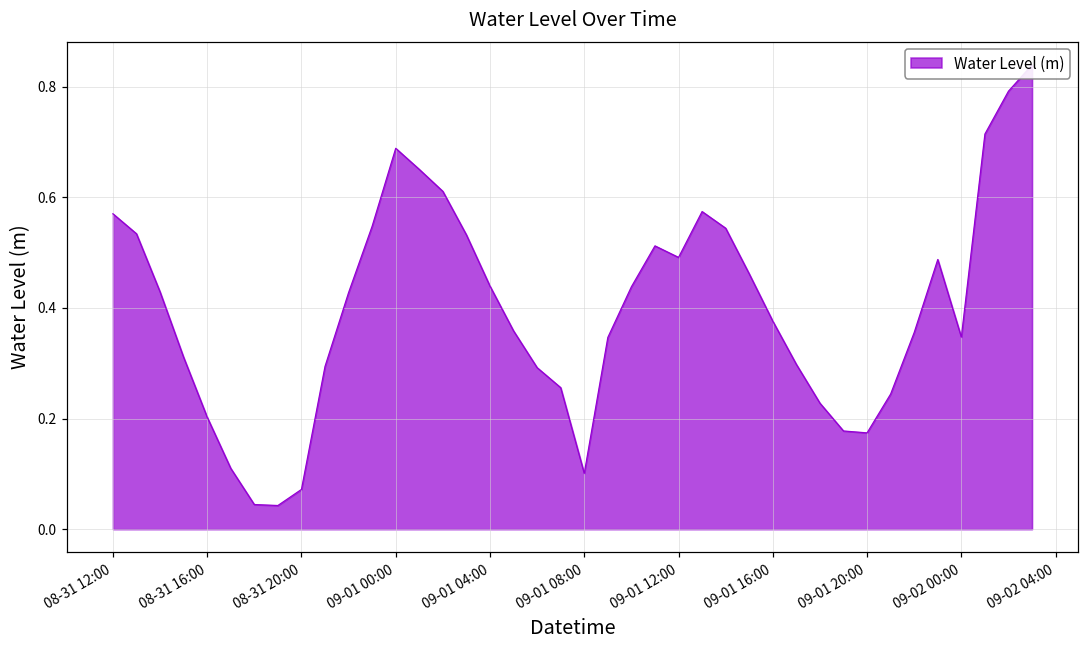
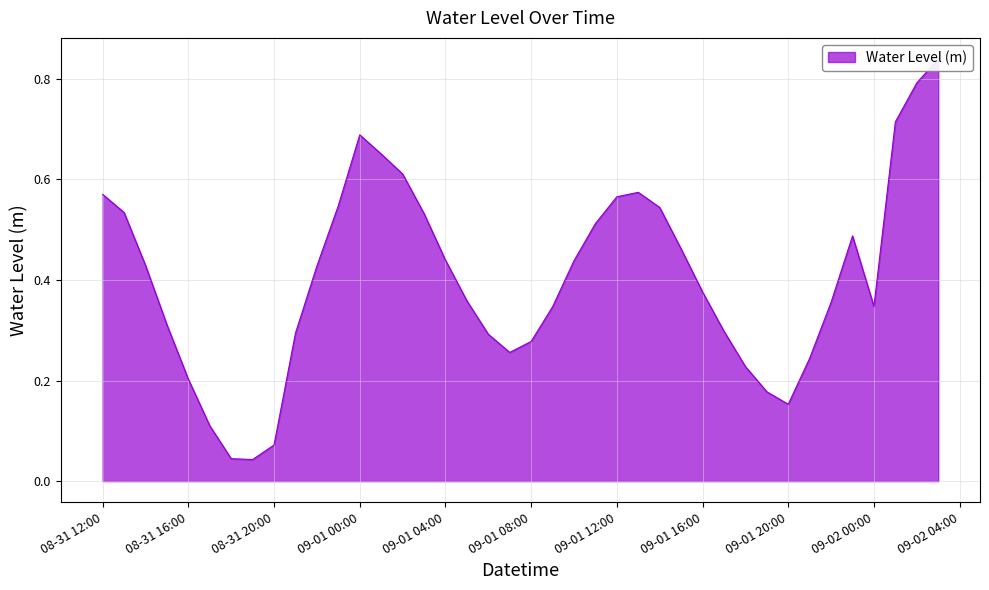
  {
    "08-31 12:00": 0.57,
    "08-31 16:00": 0.20,
    "08-31 20:00": 0.07,
    "09-01 00:00": 0.69,
    "09-01 04:00": 0.44,
-   "09-01 08:00": 0.10,
-   "09-01 12:00": 0.49,
+   "09-01 08:00": 0.28,
+   "09-01 12:00": 0.57,
    "09-01 16:00": 0.38,
-   "09-01 20:00": 0.17,
+   "09-01 20:00": 0.15,
    "09-02 00:00": 0.35
  }
